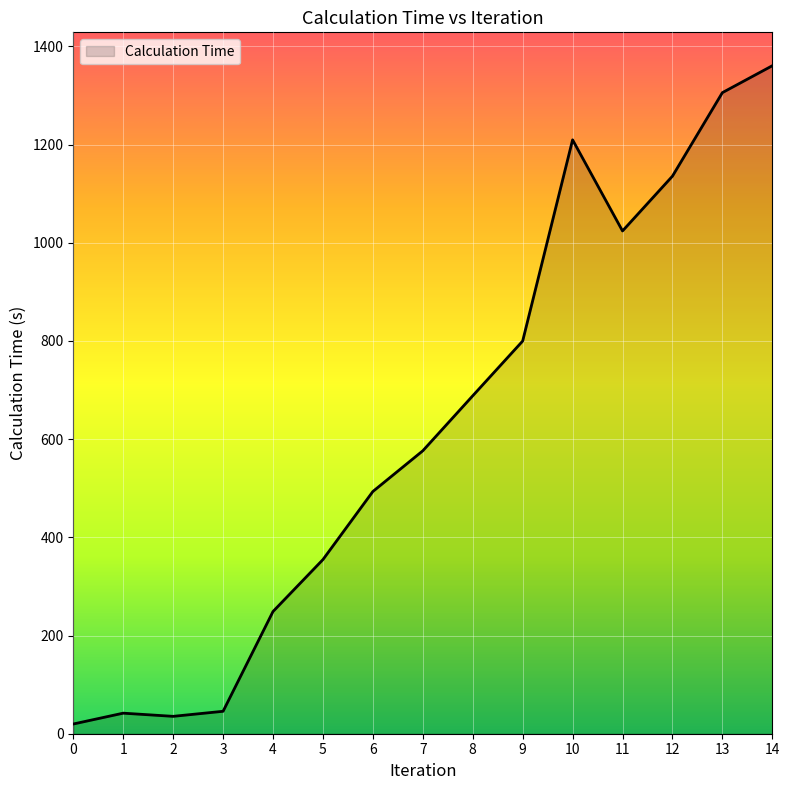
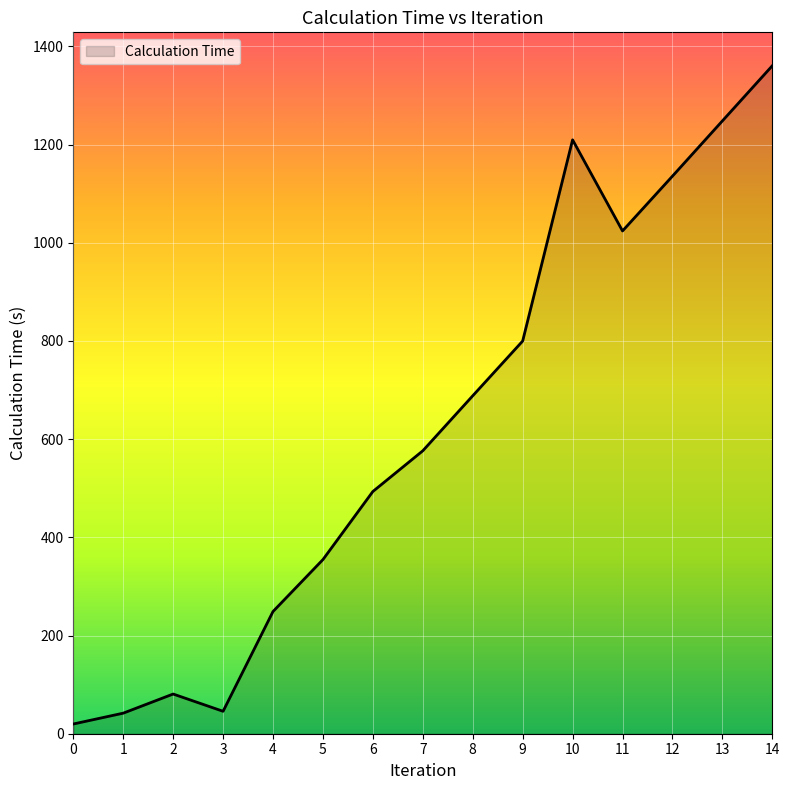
  {
    "0": 20,
    "1": 40,
-   "2": 40,
+   "2": 80,
    "3": 50,
    "4": 250,
    "5": 350,
    "6": 490,
    "7": 580,
    "8": 690,
    "9": 800,
    "10": 1210,
    "11": 1020,
    "12": 1140,
-   "13": 1310,
+   "13": 1250,
    "14": 1360
  }
